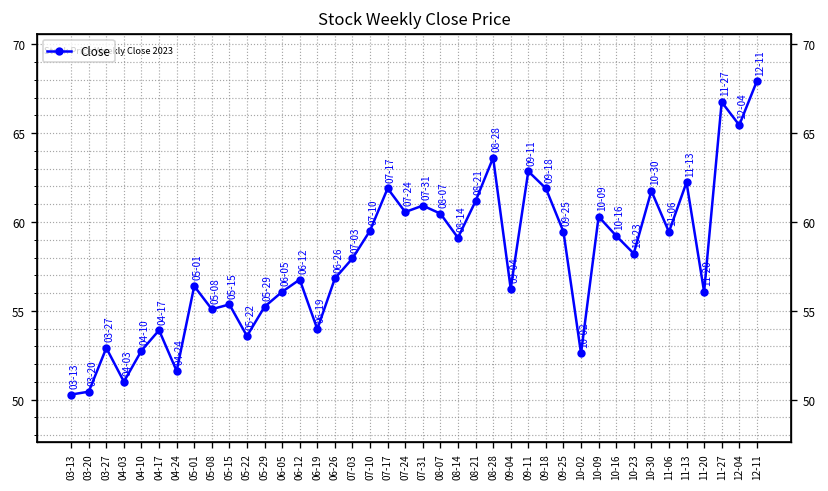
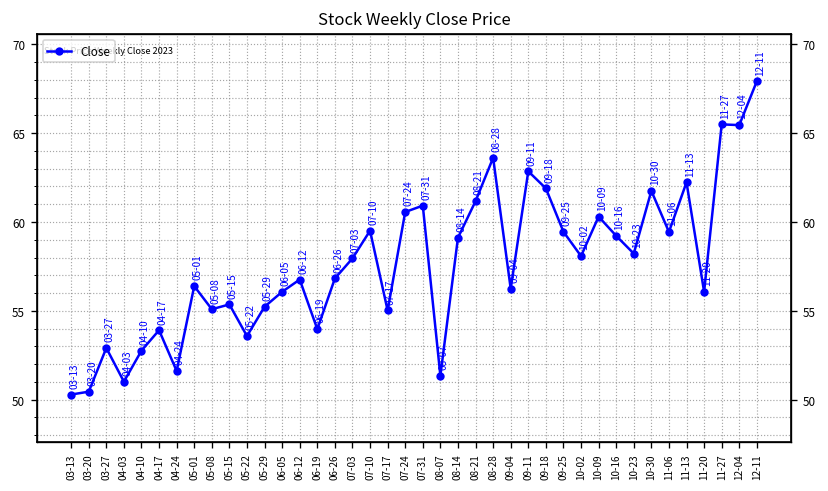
  {
-   "07-17": 61.9,
-   "08-07": 60.5,
-   "10-02": 52.6,
-   "11-27": 66.7
+   "07-17": 55.0,
+   "08-07": 51.3,
+   "10-02": 58.1,
+   "11-27": 65.5
  }
